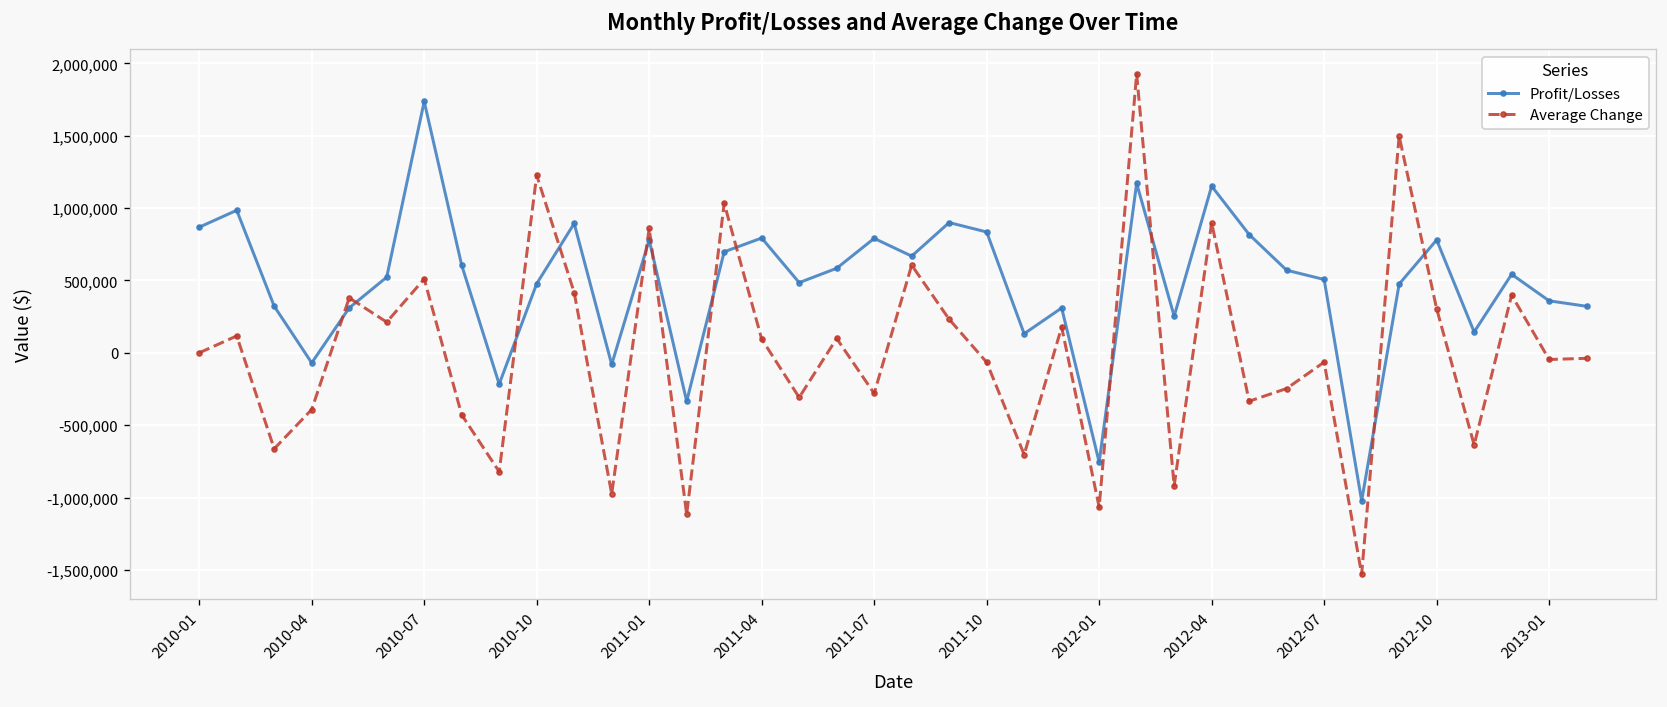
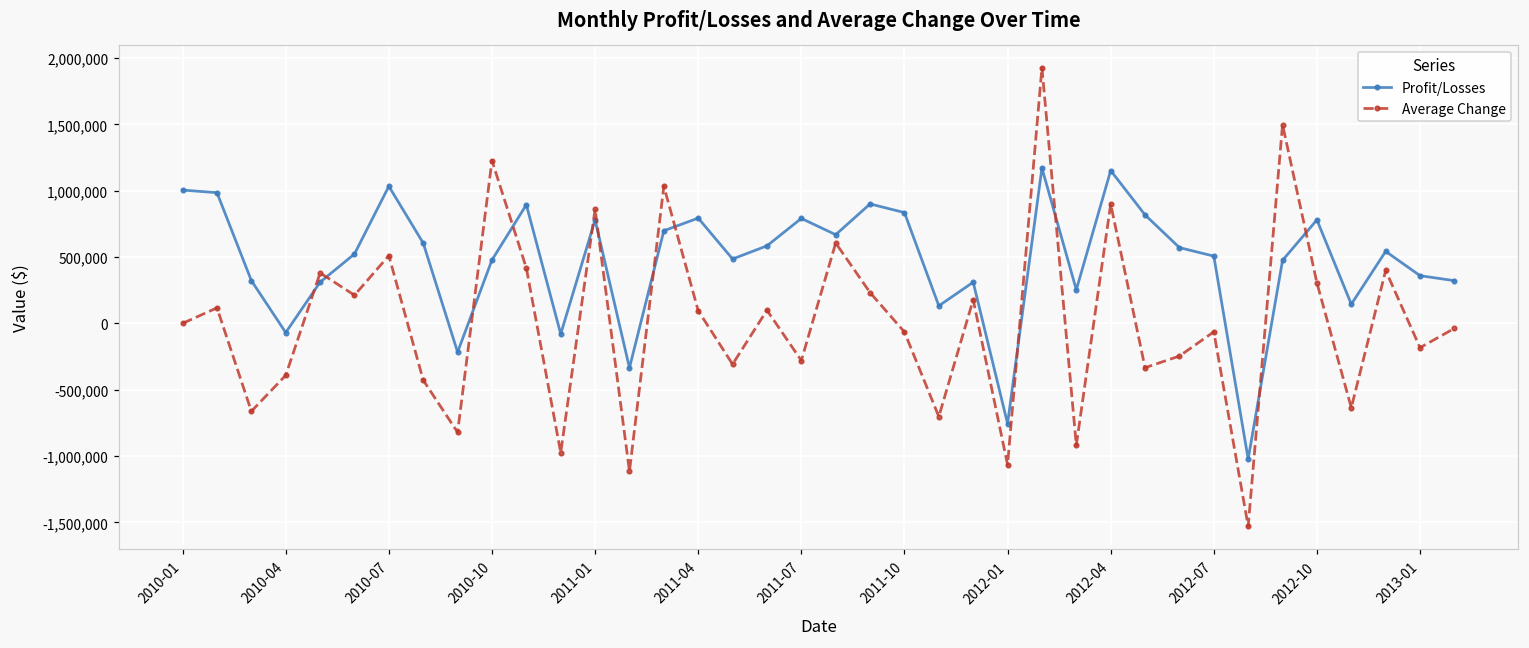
  {
    "Profit/Losses": {
-     "2010-01": "870,000",
+     "2010-01": "1,000,000",
      "2010-04": "-70,000",
-     "2010-07": "1,740,000",
+     "2010-07": "1,030,000",
      "2010-10": "480,000",
      "2011-01": "780,000",
      "2011-04": "790,000",
      "2011-07": "790,000",
      "2011-10": "830,000",
      "2012-01": "-760,000",
      "2012-04": "1,150,000",
      "2012-07": "510,000",
      "2012-10": "780,000",
      "2013-01": "360,000"
    },
    "Average Change": {
      "2010-01": "0",
      "2010-04": "-390,000",
      "2010-07": "510,000",
      "2010-10": "1,230,000",
      "2011-01": "860,000",
      "2011-04": "100,000",
      "2011-07": "-280,000",
      "2011-10": "-70,000",
      "2012-01": "-1,070,000",
      "2012-04": "900,000",
      "2012-07": "-60,000",
      "2012-10": "300,000",
-     "2013-01": "-50,000"
+     "2013-01": "-180,000"
    }
  }
